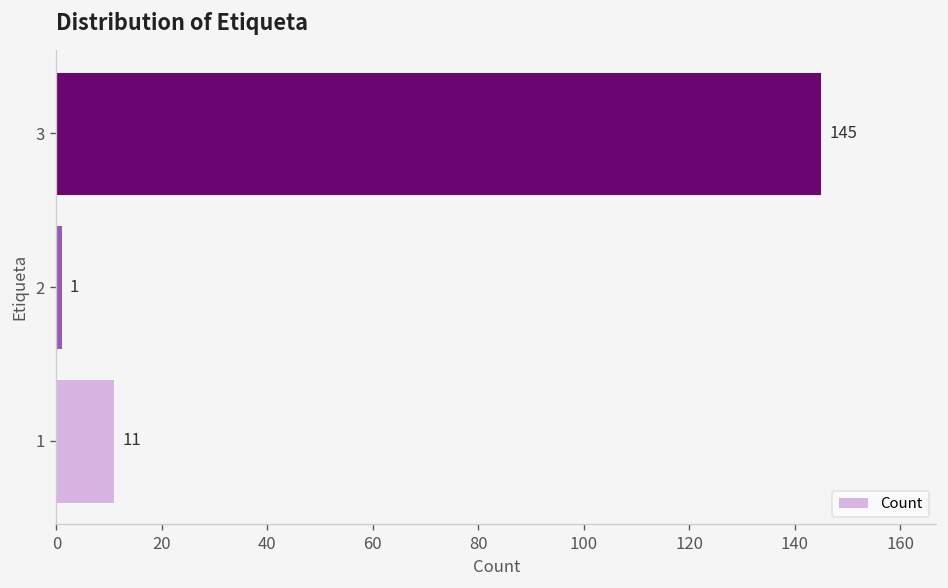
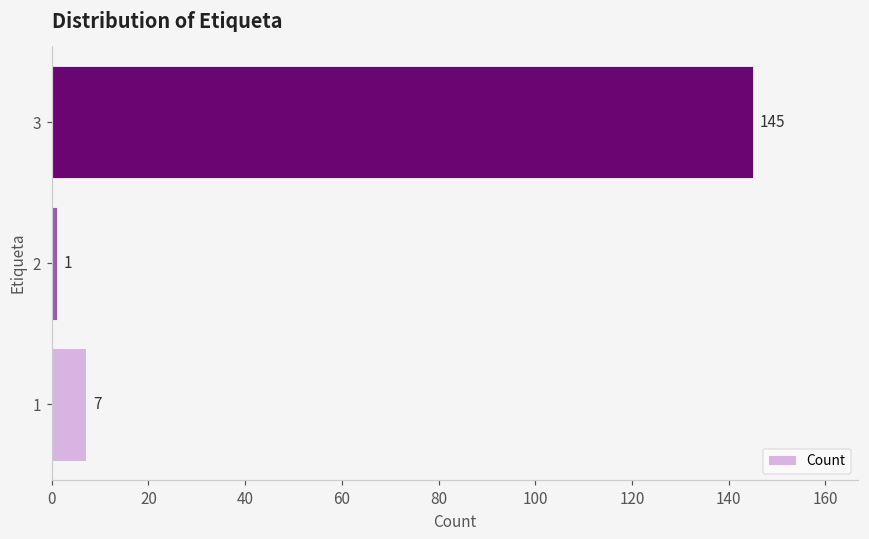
  {
    "3": 145,
    "2": 1,
-   "1": 11
+   "1": 7
  }
